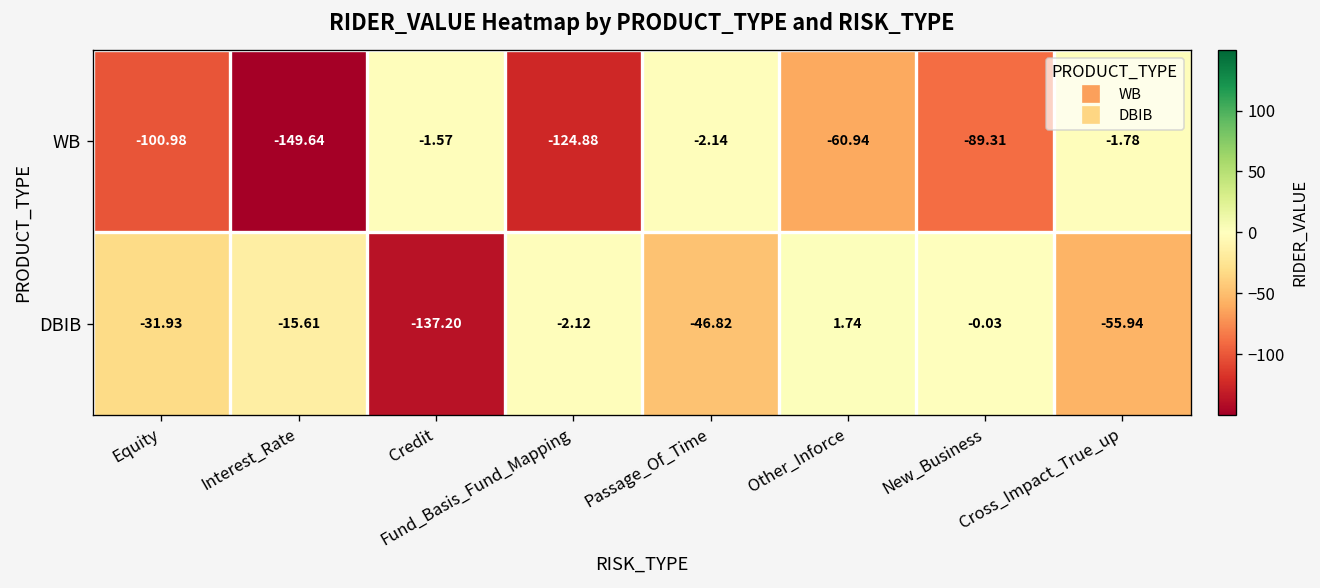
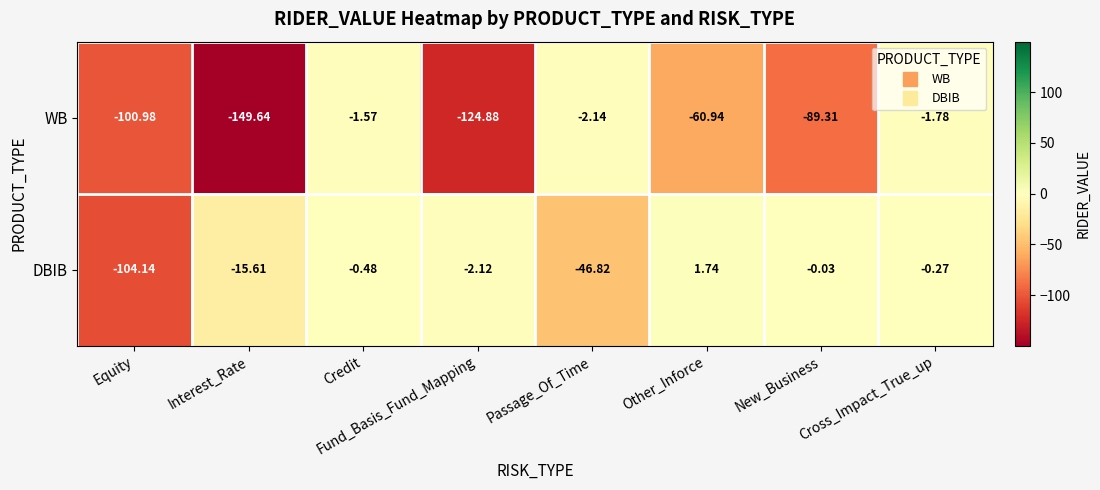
  {
    "WB": {
      "Equity": -100.98,
      "Interest_Rate": -149.64,
      "Credit": -1.57,
      "Fund_Basis_Fund_Mapping": -124.88,
      "Passage_Of_Time": -2.14,
      "Other_Inforce": -60.94,
      "New_Business": -89.31,
      "Cross_Impact_True_up": -1.78
    },
    "DBIB": {
-     "Equity": -31.93,
+     "Equity": -104.14,
      "Interest_Rate": -15.61,
-     "Credit": -137.20,
+     "Credit": -0.48,
      "Fund_Basis_Fund_Mapping": -2.12,
      "Passage_Of_Time": -46.82,
      "Other_Inforce": 1.74,
      "New_Business": -0.03,
-     "Cross_Impact_True_up": -55.94
+     "Cross_Impact_True_up": -0.27
    }
  }
